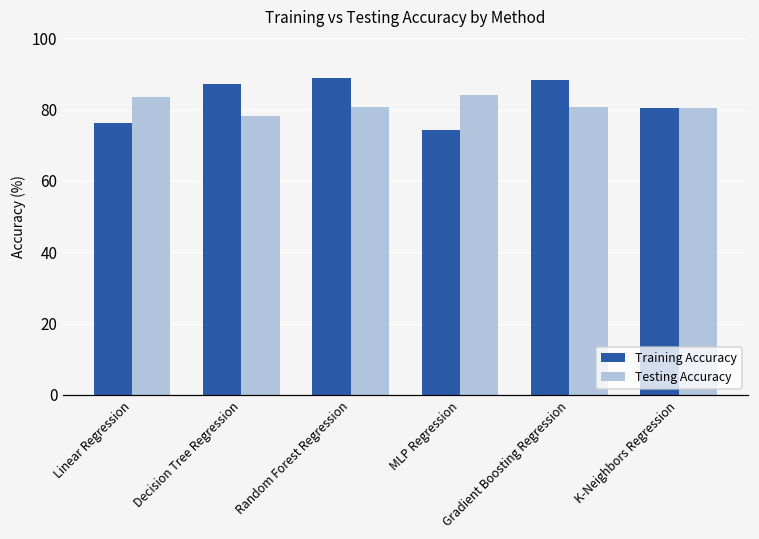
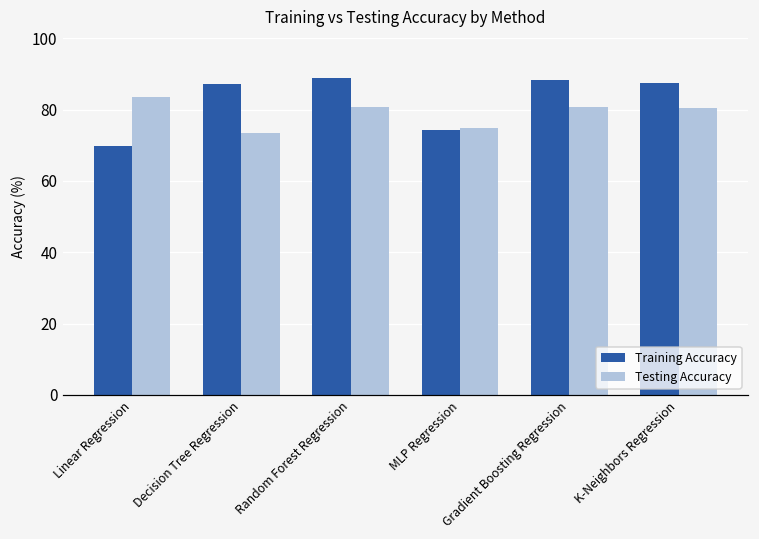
  {
    "Training Accuracy": {
-     "Linear Regression": 76,
+     "Linear Regression": 70,
      "Decision Tree Regression": 87,
      "Random Forest Regression": 89,
      "MLP Regression": 74,
      "Gradient Boosting Regression": 88,
-     "K-Neighbors Regression": 80
+     "K-Neighbors Regression": 88
    },
    "Testing Accuracy": {
      "Linear Regression": 84,
-     "Decision Tree Regression": 78,
+     "Decision Tree Regression": 73,
      "Random Forest Regression": 81,
-     "MLP Regression": 84,
+     "MLP Regression": 75,
      "Gradient Boosting Regression": 81,
      "K-Neighbors Regression": 80
    }
  }
